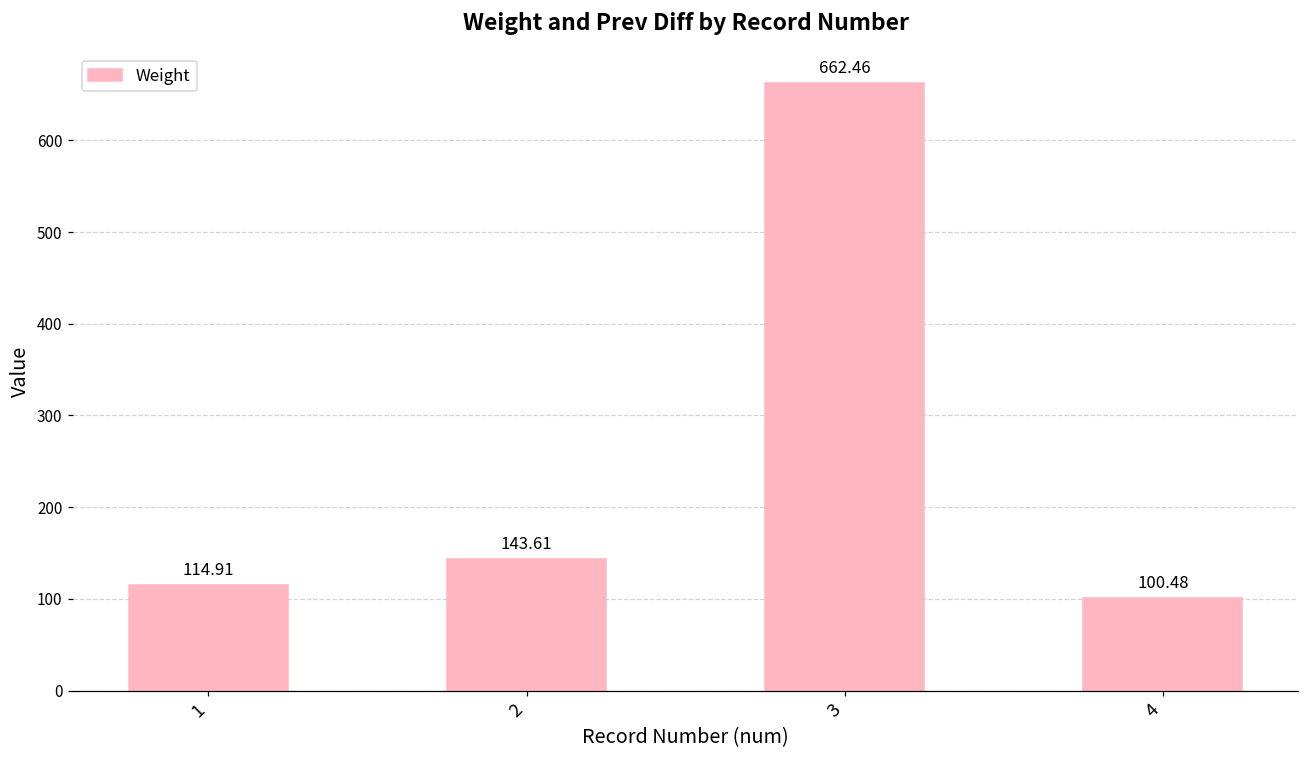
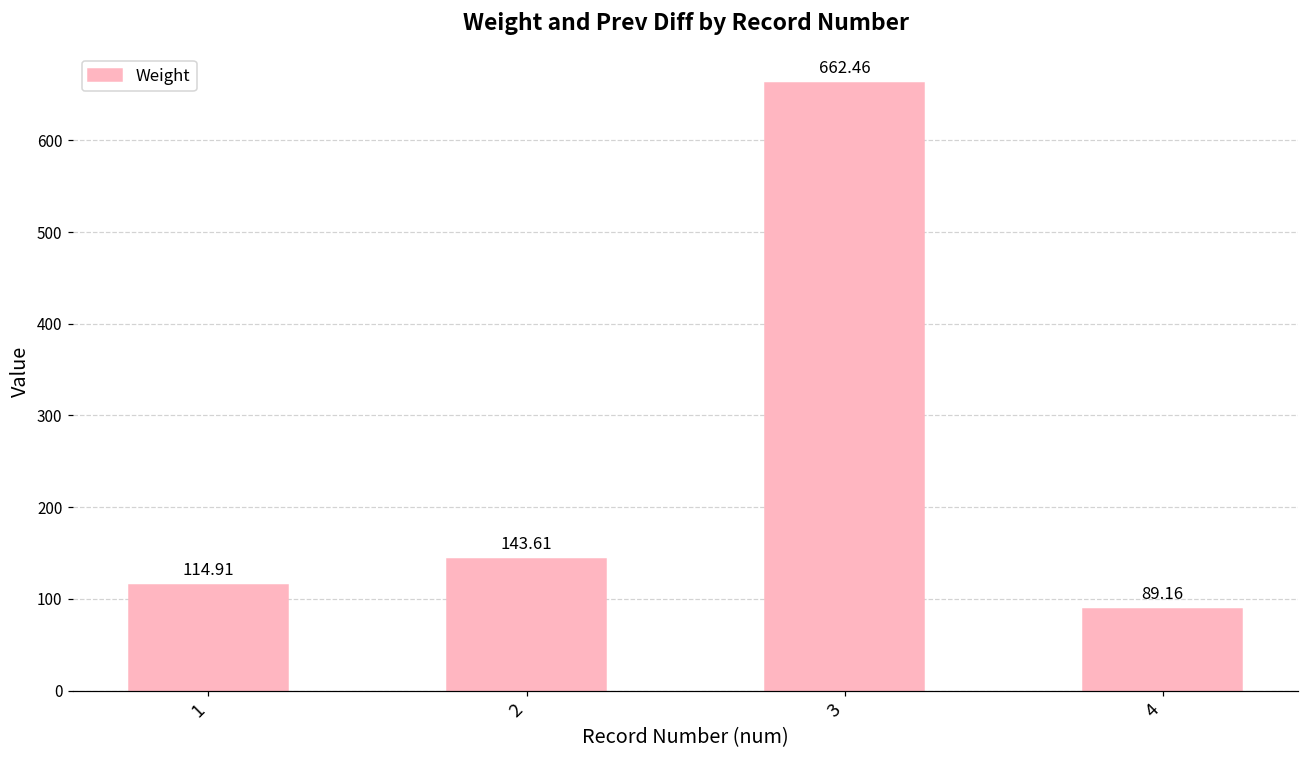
  {
    "1": 114.91,
    "2": 143.61,
    "3": 662.46,
-   "4": 100.48
+   "4": 89.16
  }
